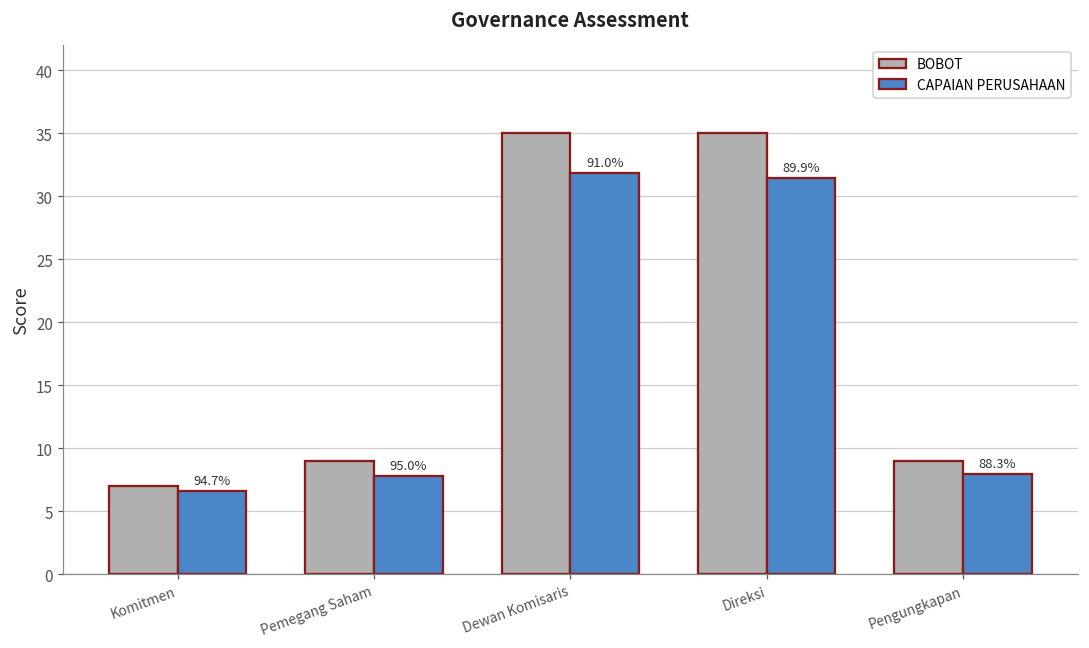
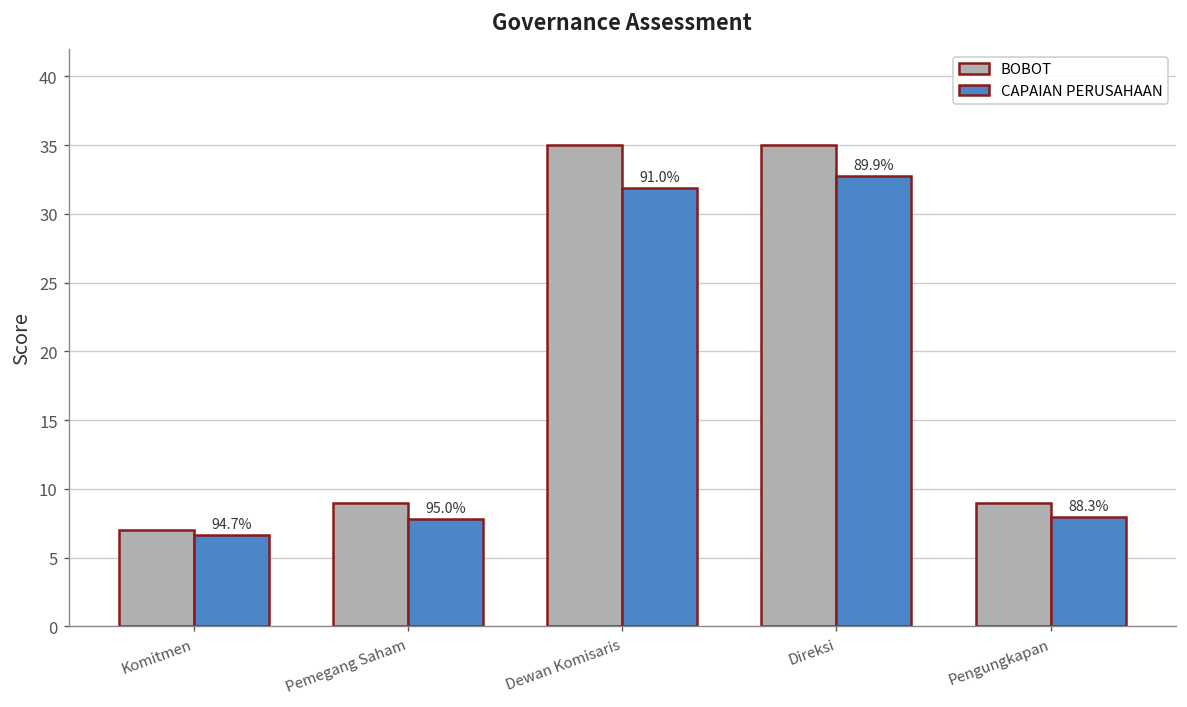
  {
    "BOBOT": {
      "Komitmen": 7.0,
      "Pemegang Saham": 9.0,
      "Dewan Komisaris": 35.0,
      "Direksi": 35.0,
      "Pengungkapan": 9.0
    },
    "CAPAIAN PERUSAHAAN": {
-     "Direksi": 31.5
+     "Direksi": 32.7
    }
  }
